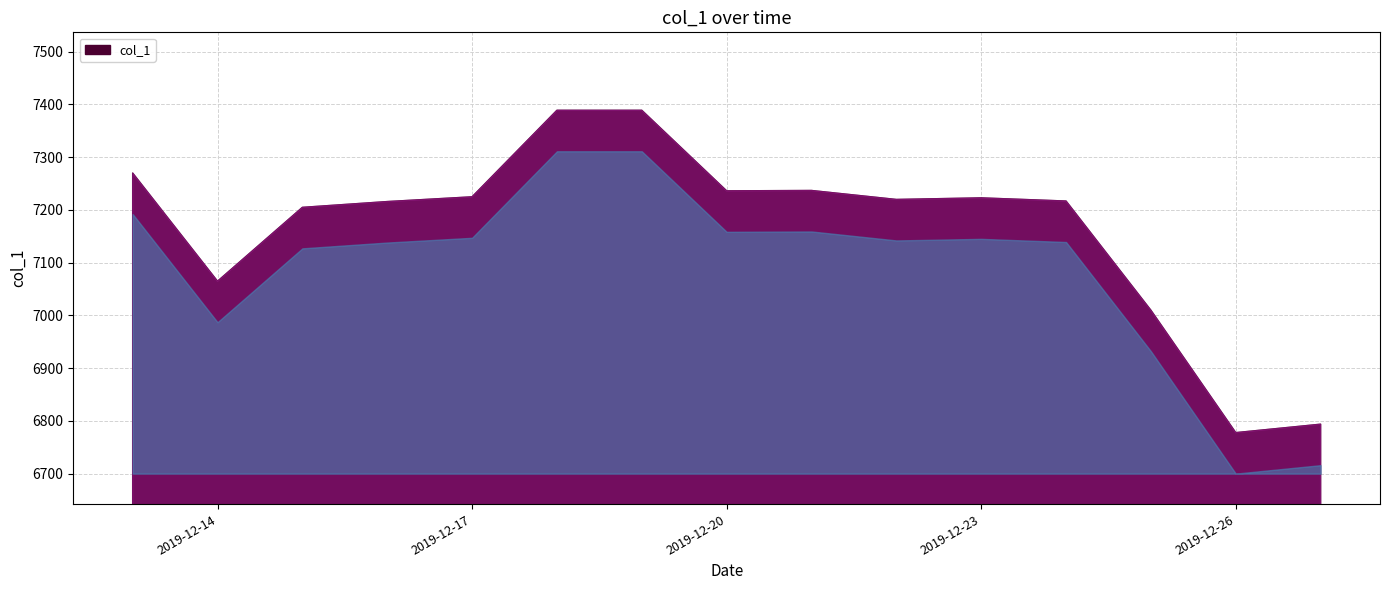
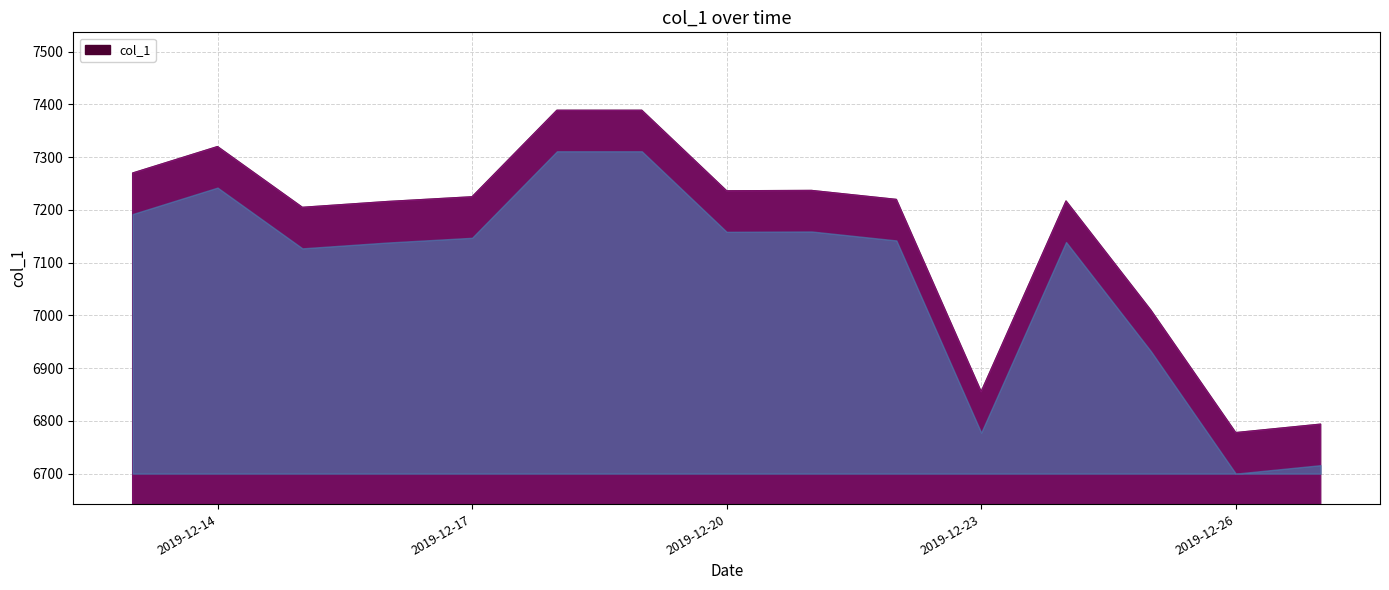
  {
    "col_1": {
-     "2019-12-14": 7060,
+     "2019-12-14": 7320,
      "2019-12-17": 7220,
      "2019-12-20": 7240,
-     "2019-12-23": 7220,
+     "2019-12-23": 6860,
      "2019-12-26": 6780
    }
  }
